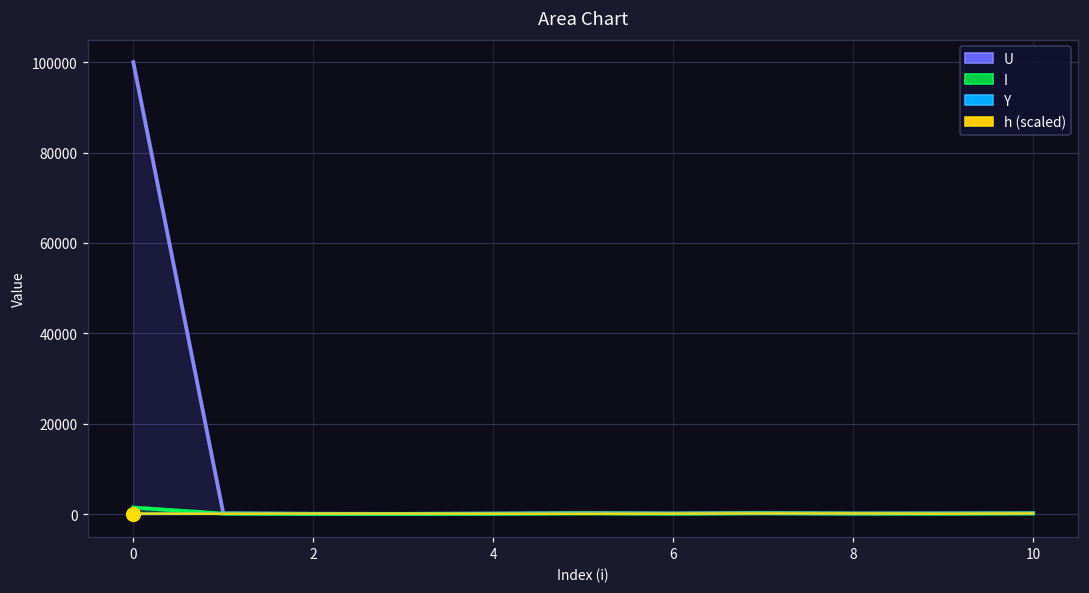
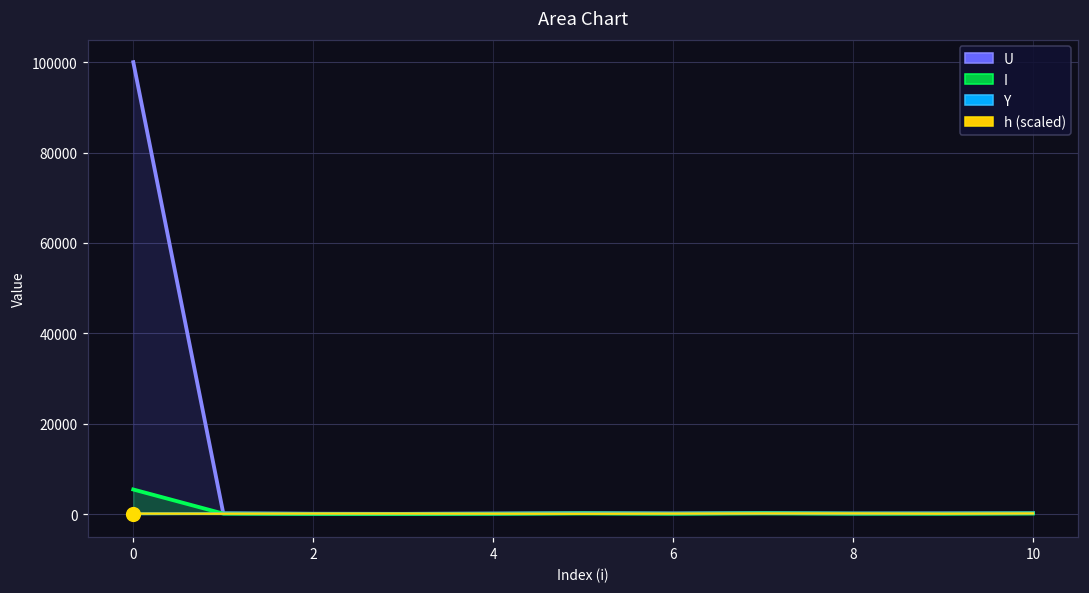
  {
    "U": {
      "0": 100000
    },
    "I": {
-     "0": 1000
+     "0": 5000
    }
  }
